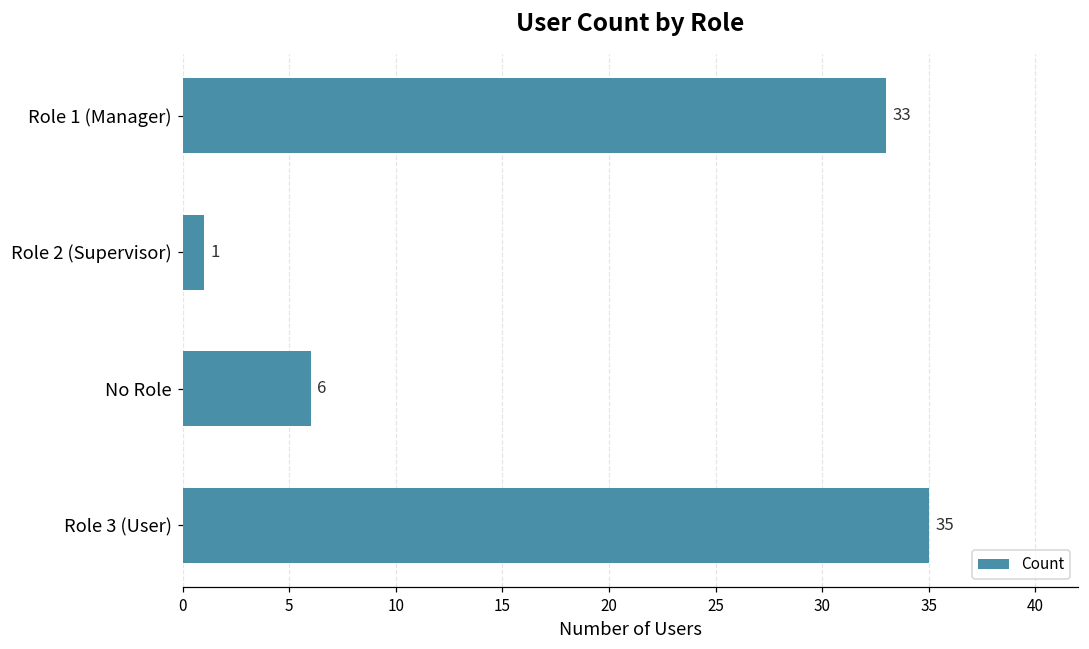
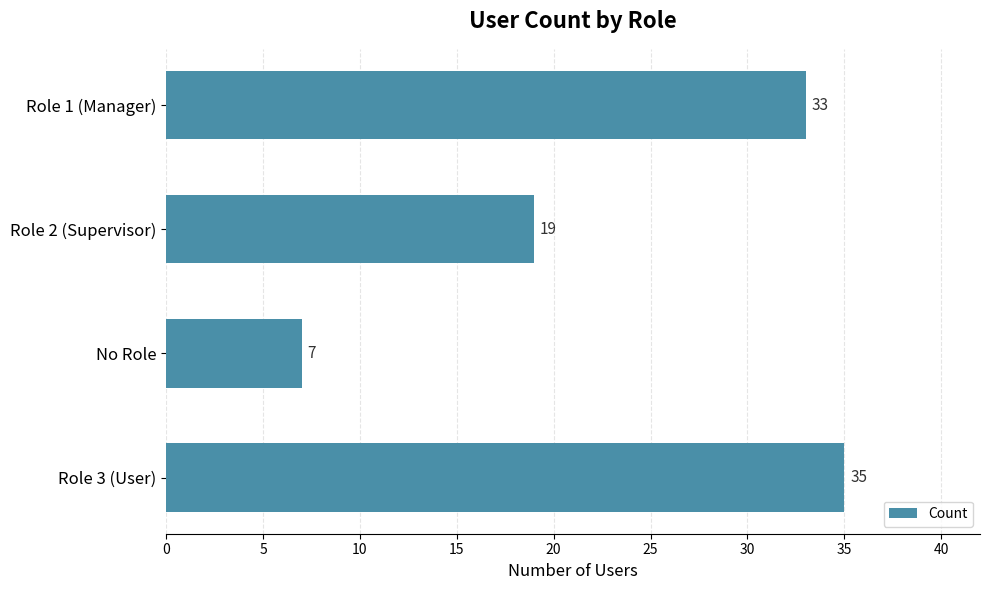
  {
    "Role 1 (Manager)": 33,
-   "Role 2 (Supervisor)": 1,
-   "No Role": 6,
+   "Role 2 (Supervisor)": 19,
+   "No Role": 7,
    "Role 3 (User)": 35
  }
